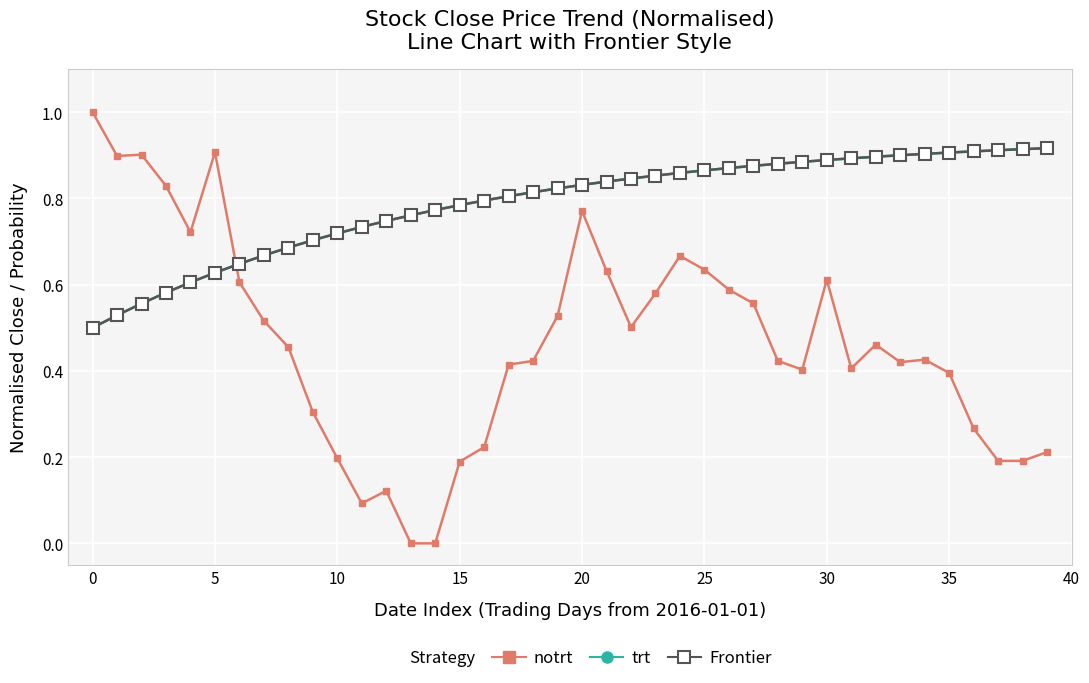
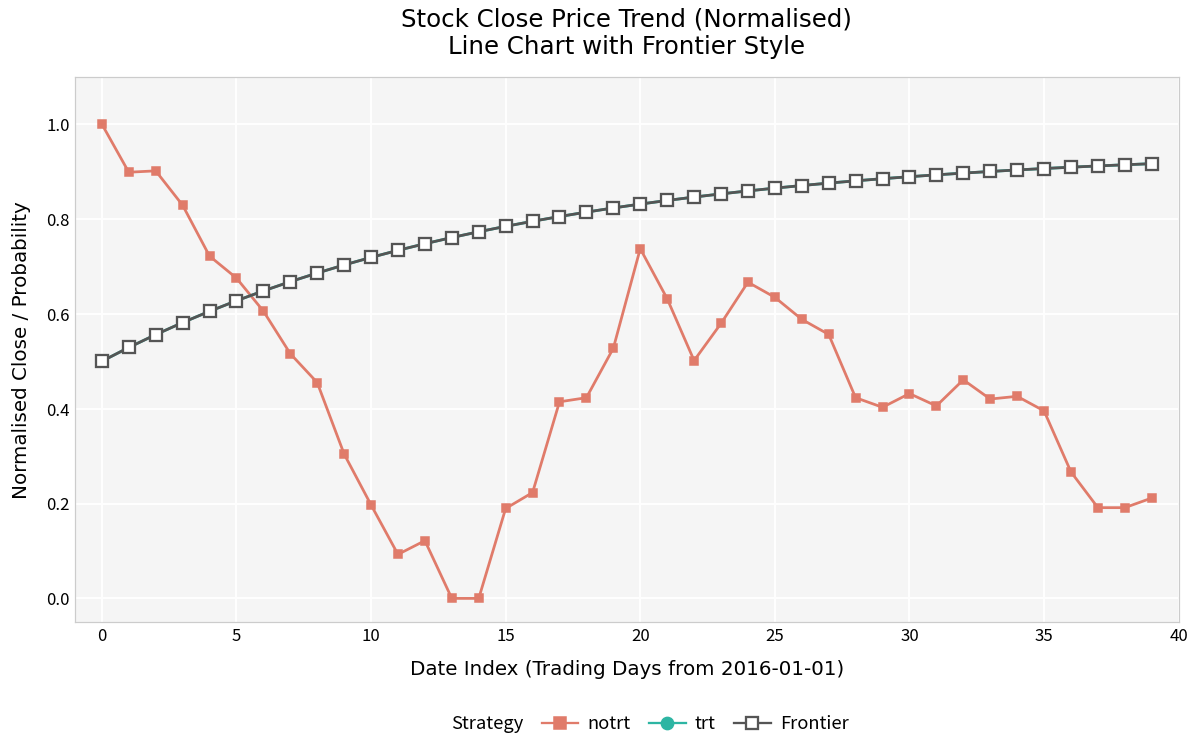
  {
    "notrt": {
      "0": 1.00,
-     "5": 0.91,
+     "5": 0.68,
      "10": 0.20,
      "15": 0.19,
-     "20": 0.77,
+     "20": 0.74,
      "25": 0.63,
-     "30": 0.61,
+     "30": 0.43,
      "35": 0.40
    },
    "Frontier": {
      "0": 0.50,
      "5": 0.63,
      "10": 0.72,
      "15": 0.78,
      "20": 0.83,
      "25": 0.87,
      "30": 0.89,
      "35": 0.91
    }
  }
